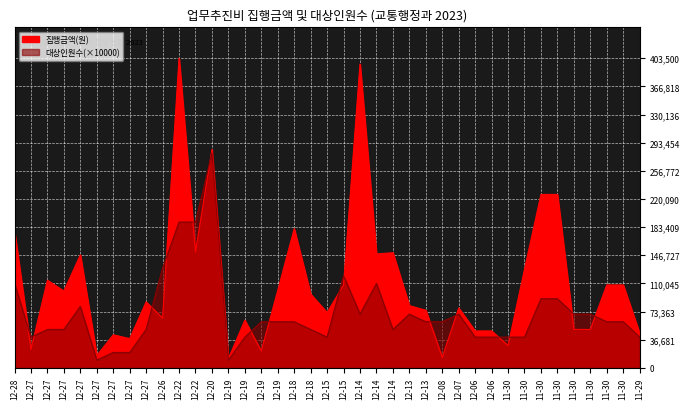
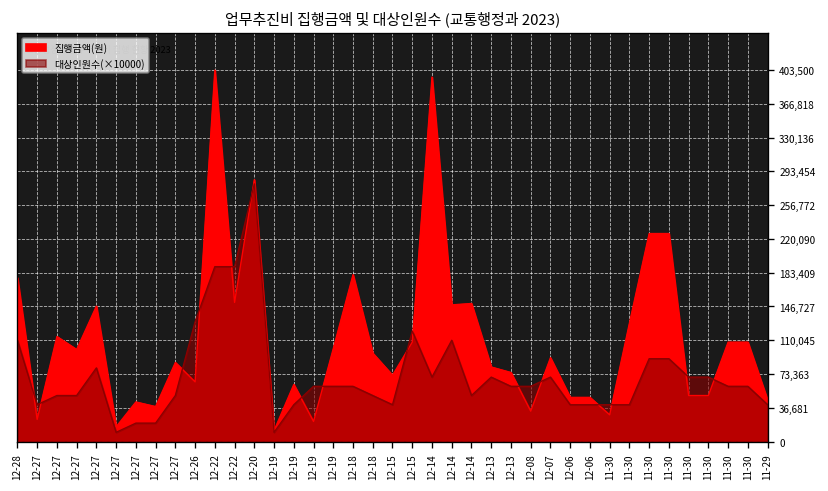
  {
    "집행금액(원)": {
      "12-28": "180,000",
      "12-26": "60,000",
      "12-20": "280,000",
-     "12-08": "10,000",
-     "12-07": "80,000",
+     "12-08": "30,000",
+     "12-07": "90,000",
      "11-29": "50,000"
    },
    "대상인원수(×10000)": {
      "12-28": "110,000",
      "12-26": "130,000",
      "12-20": "280,000",
      "12-08": "60,000",
      "12-07": "70,000",
      "11-29": "40,000"
    }
  }
